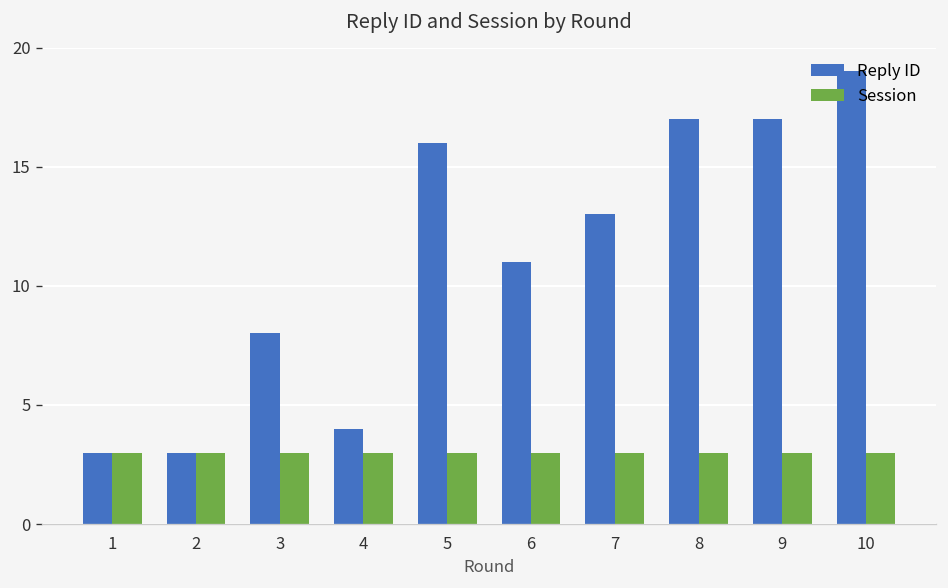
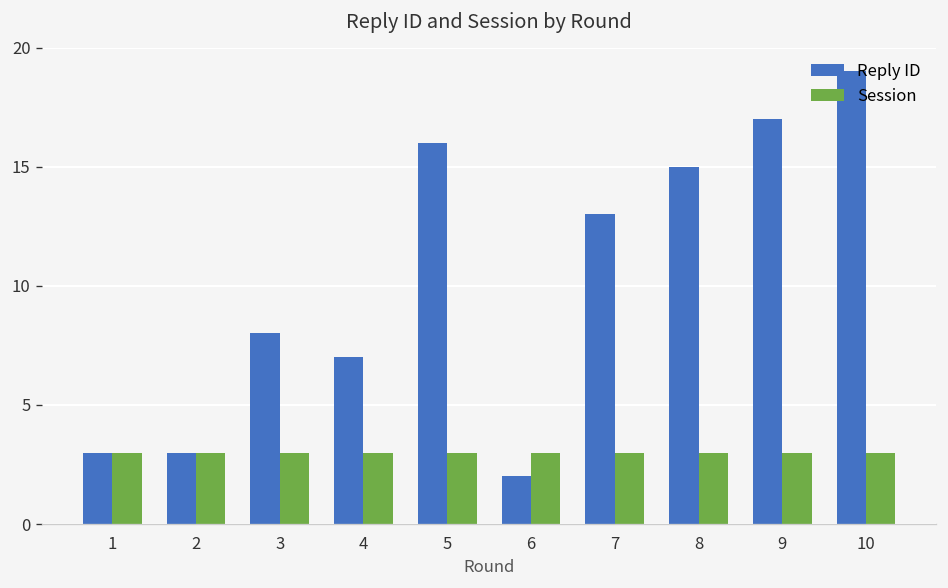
  {
    "Reply ID": {
      "1": 3,
      "2": 3,
      "3": 8,
-     "4": 4,
+     "4": 7,
      "5": 16,
-     "6": 11,
+     "6": 2,
      "7": 13,
-     "8": 17,
+     "8": 15,
      "9": 17,
      "10": 19
    },
    "Session": {
      "1": 3,
      "2": 3,
      "3": 3,
      "4": 3,
      "5": 3,
      "6": 3,
      "7": 3,
      "8": 3,
      "9": 3,
      "10": 3
    }
  }
